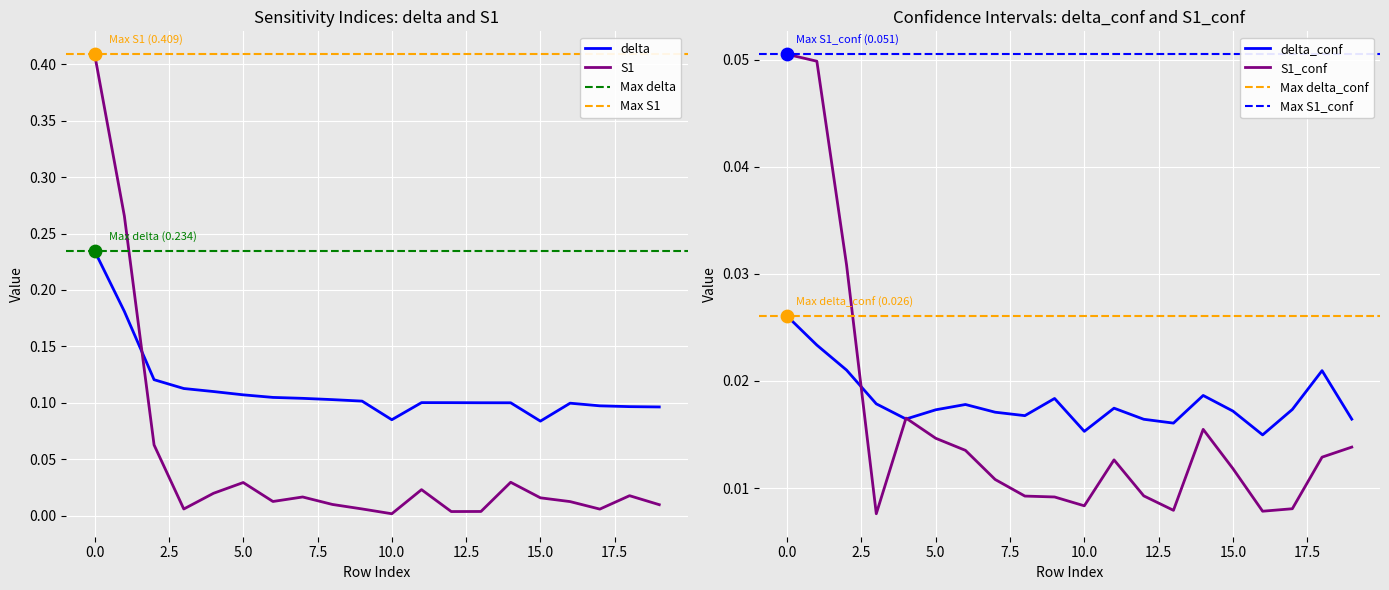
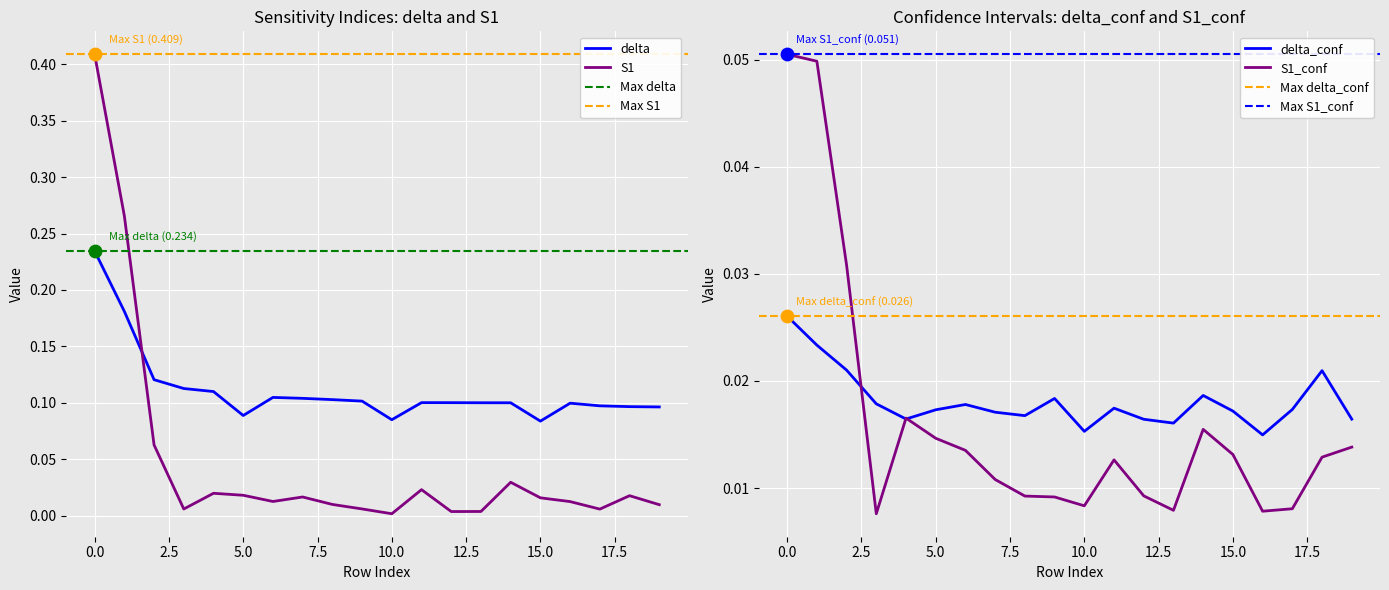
  {
    "Sensitivity Indices: delta and S1": {
      "delta": {
-       "5.0": 0.107,
+       "5.0": 0.089,
        "10.0": 0.085,
        "15.0": 0.084
      },
      "S1": {
-       "5.0": 0.029,
+       "5.0": 0.018,
        "10.0": 0.002,
        "15.0": 0.016
      }
    },
    "Confidence Intervals: delta_conf and S1_conf": {
      "S1_conf": {
        "5.0": 0.0147,
        "10.0": 0.0083,
-       "15.0": 0.0118
+       "15.0": 0.0131
      }
    }
  }
